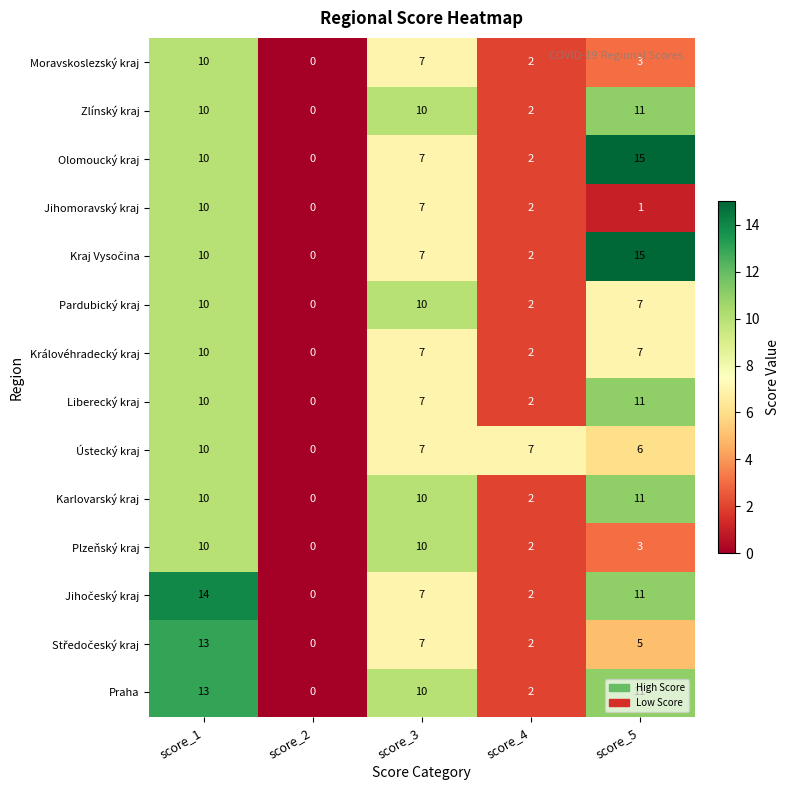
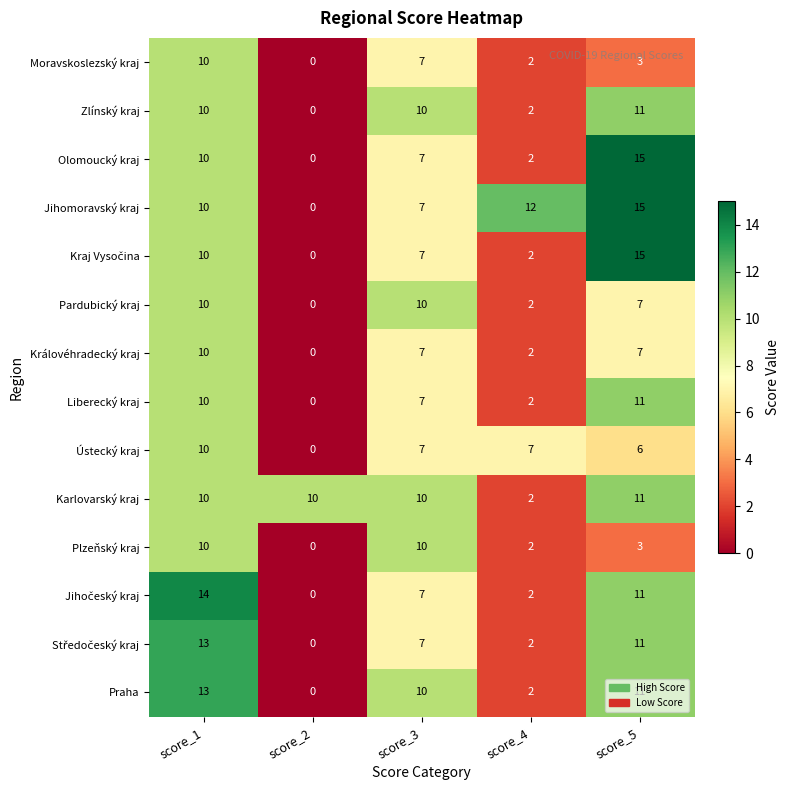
  {
    "Moravskoslezský kraj": {
      "score_1": 10,
      "score_2": 0,
      "score_3": 7,
      "score_4": 2
    },
    "Zlínský kraj": {
      "score_1": 10,
      "score_2": 0,
      "score_3": 10,
      "score_4": 2,
      "score_5": 11
    },
    "Olomoucký kraj": {
      "score_1": 10,
      "score_2": 0,
      "score_3": 7,
      "score_4": 2,
      "score_5": 15
    },
    "Jihomoravský kraj": {
      "score_1": 10,
      "score_2": 0,
      "score_3": 7,
-     "score_4": 2,
-     "score_5": 1
+     "score_4": 12,
+     "score_5": 15
    },
    "Kraj Vysočina": {
      "score_1": 10,
      "score_2": 0,
      "score_3": 7,
      "score_4": 2,
      "score_5": 15
    },
    "Pardubický kraj": {
      "score_1": 10,
      "score_2": 0,
      "score_3": 10,
      "score_4": 2,
      "score_5": 7
    },
    "Královéhradecký kraj": {
      "score_1": 10,
      "score_2": 0,
      "score_3": 7,
      "score_4": 2,
      "score_5": 7
    },
    "Liberecký kraj": {
      "score_1": 10,
      "score_2": 0,
      "score_3": 7,
      "score_4": 2,
      "score_5": 11
    },
    "Ústecký kraj": {
      "score_1": 10,
      "score_2": 0,
      "score_3": 7,
      "score_4": 7,
      "score_5": 6
    },
    "Karlovarský kraj": {
      "score_1": 10,
-     "score_2": 0,
+     "score_2": 10,
      "score_3": 10,
      "score_4": 2,
      "score_5": 11
    },
    "Plzeňský kraj": {
      "score_1": 10,
      "score_2": 0,
      "score_3": 10,
      "score_4": 2,
      "score_5": 3
    },
    "Jihočeský kraj": {
      "score_1": 14,
      "score_2": 0,
      "score_3": 7,
      "score_4": 2,
      "score_5": 11
    },
    "Středočeský kraj": {
      "score_1": 13,
      "score_2": 0,
      "score_3": 7,
      "score_4": 2,
-     "score_5": 5
+     "score_5": 11
    },
    "Praha": {
      "score_1": 13,
      "score_2": 0,
      "score_3": 10,
      "score_4": 2
    }
  }
